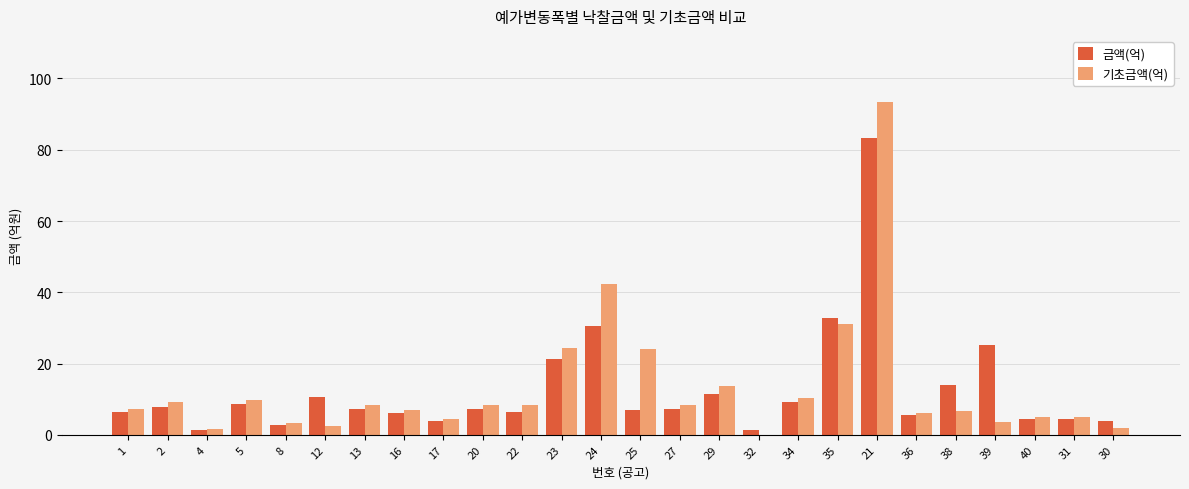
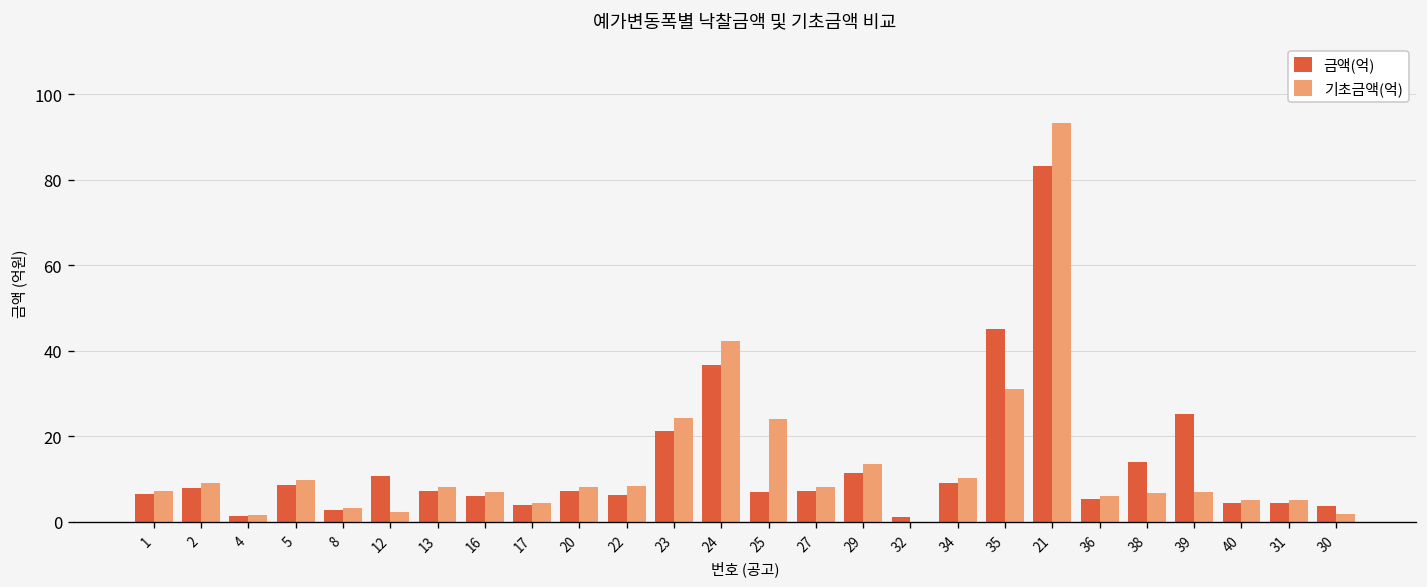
  {
    "금액(억)": {
      "1": 6,
      "2": 8,
      "4": 1,
      "5": 9,
      "8": 3,
      "12": 11,
      "13": 7,
      "16": 6,
      "17": 4,
      "20": 7,
      "22": 6,
      "23": 21,
-     "24": 30,
+     "24": 37,
      "25": 7,
      "27": 7,
      "29": 11,
      "32": 1,
      "34": 9,
-     "35": 33,
+     "35": 45,
      "21": 83,
      "36": 5,
      "38": 14,
      "39": 25,
      "40": 4,
      "31": 4,
      "30": 4
    },
    "기초금액(억)": {
      "1": 7,
      "2": 9,
      "4": 2,
      "5": 10,
      "8": 3,
      "12": 2,
      "13": 8,
      "16": 7,
      "17": 4,
      "20": 8,
      "22": 8,
      "23": 24,
      "24": 42,
      "25": 24,
      "27": 8,
      "29": 14,
      "32": 0,
      "34": 10,
      "35": 31,
      "21": 93,
      "36": 6,
      "38": 7,
-     "39": 4,
+     "39": 7,
      "40": 5,
      "31": 5,
      "30": 2
    }
  }
